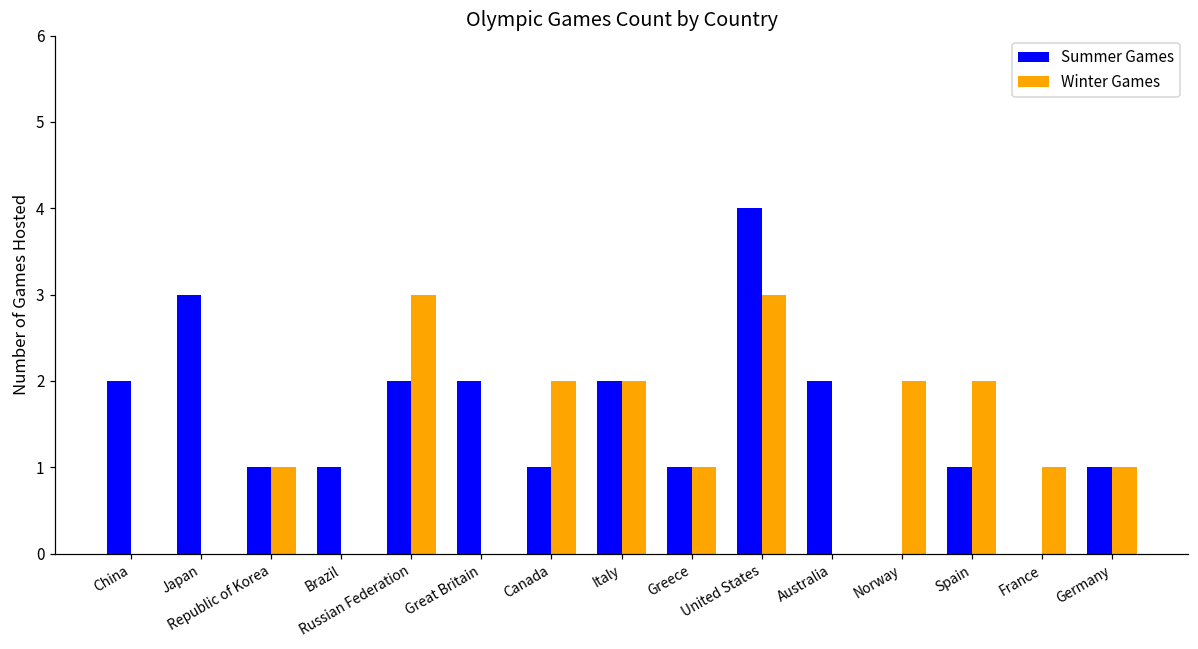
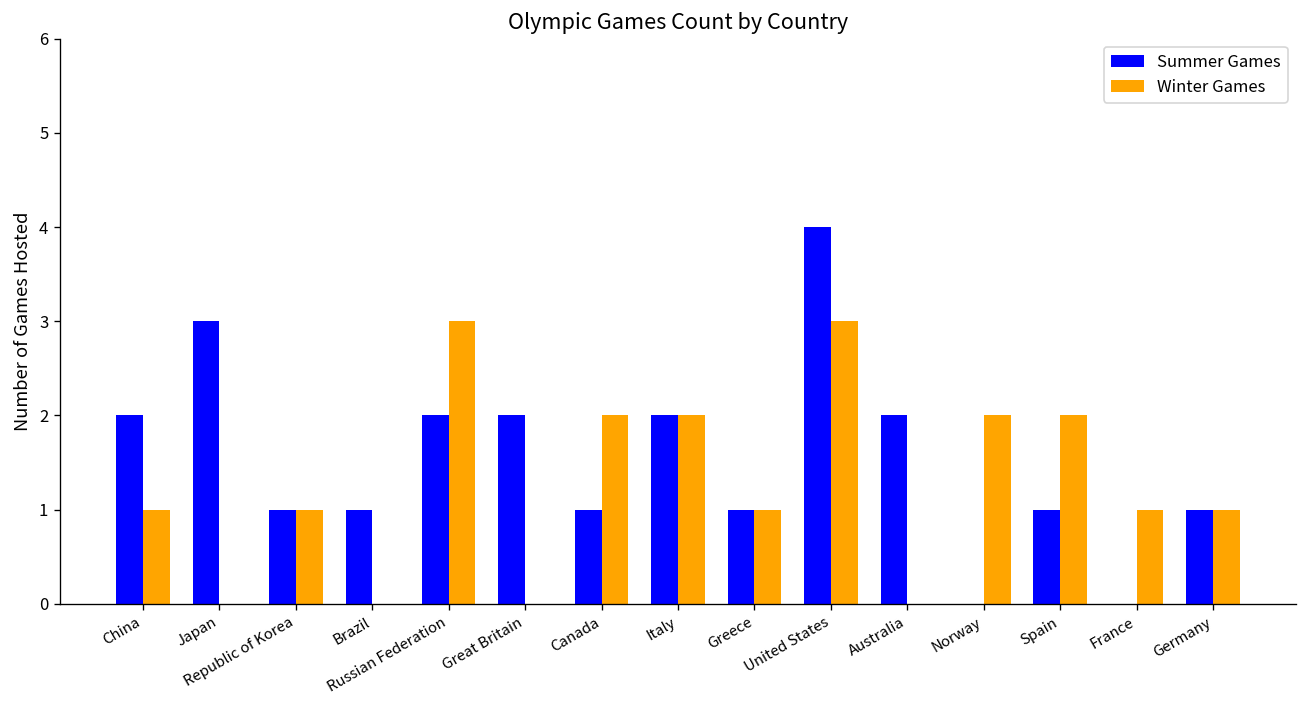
  {
    "Summer Games": {
      "China": 2,
      "Japan": 3,
      "Republic of Korea": 1,
      "Brazil": 1,
      "Russian Federation": 2,
      "Great Britain": 2,
      "Canada": 1,
      "Italy": 2,
      "Greece": 1,
      "United States": 4,
      "Australia": 2,
      "Norway": 0,
      "Spain": 1,
      "France": 0,
      "Germany": 1
    },
    "Winter Games": {
-     "China": 0,
+     "China": 1,
      "Japan": 0,
      "Republic of Korea": 1,
      "Brazil": 0,
      "Russian Federation": 3,
      "Great Britain": 0,
      "Canada": 2,
      "Italy": 2,
      "Greece": 1,
      "United States": 3,
      "Australia": 0,
      "Norway": 2,
      "Spain": 2,
      "France": 1,
      "Germany": 1
    }
  }
